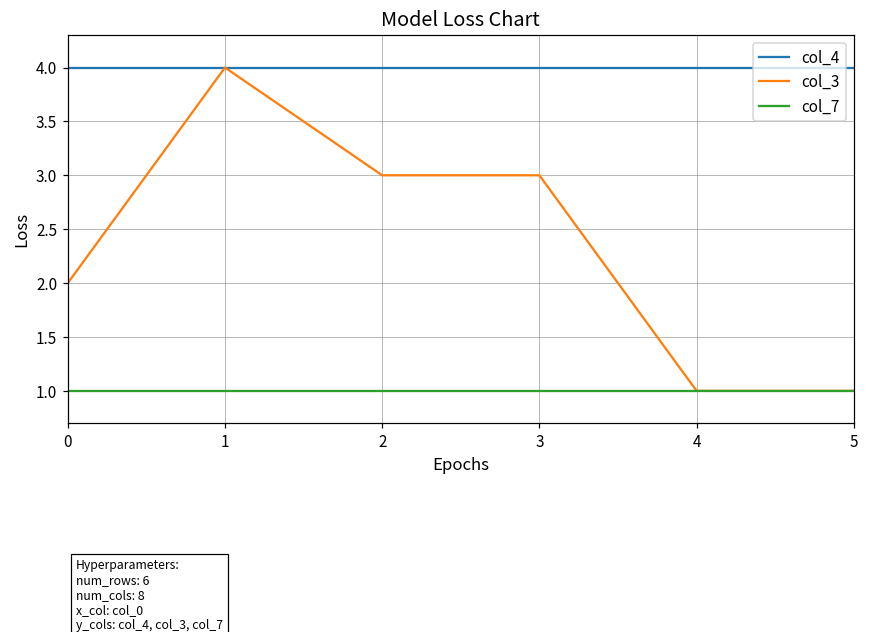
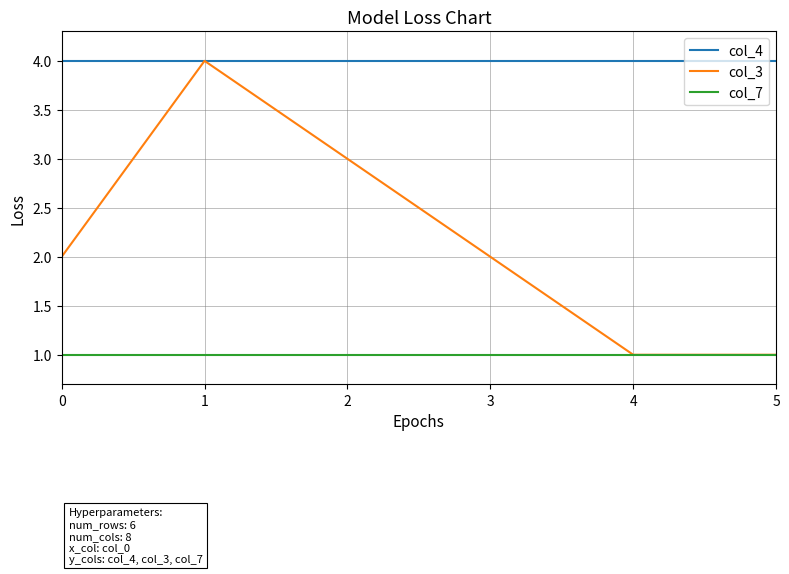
  {
    "col_4": {
      "0": 4,
      "2": 4,
      "3": 4,
      "4": 4,
      "5": 4
    },
    "col_3": {
      "0": 2,
      "2": 3,
-     "3": 3
+     "3": 2
    },
    "col_7": {
      "0": 1,
      "1": 1,
      "2": 1,
      "3": 1
    }
  }
